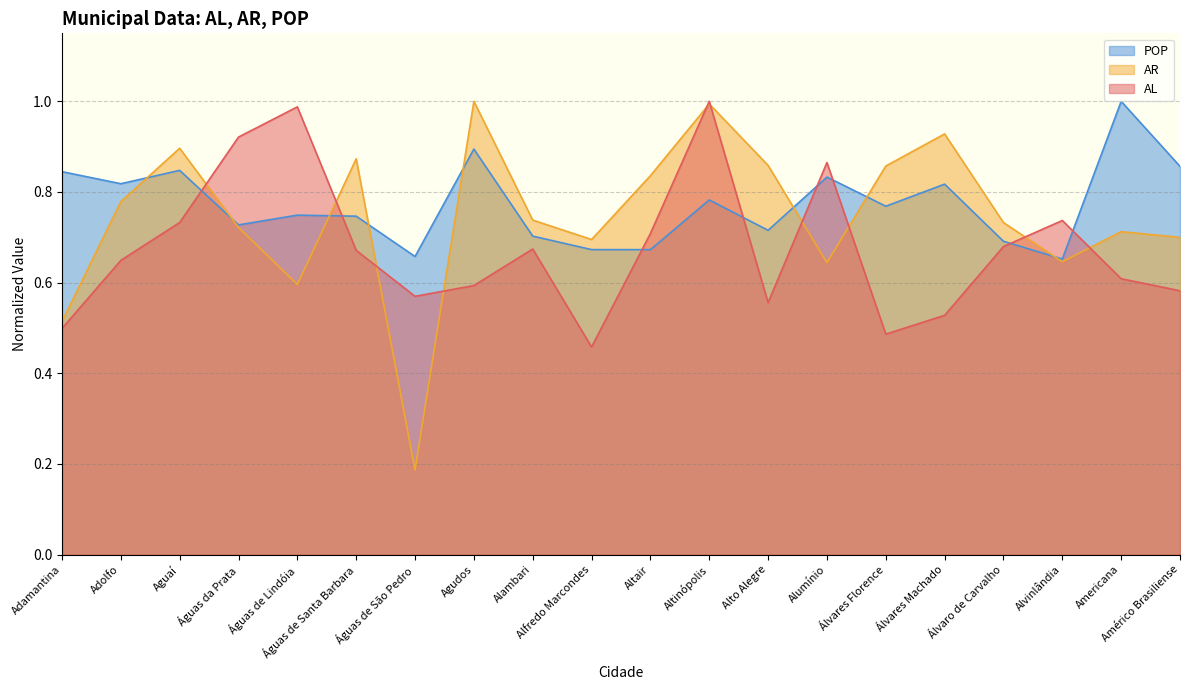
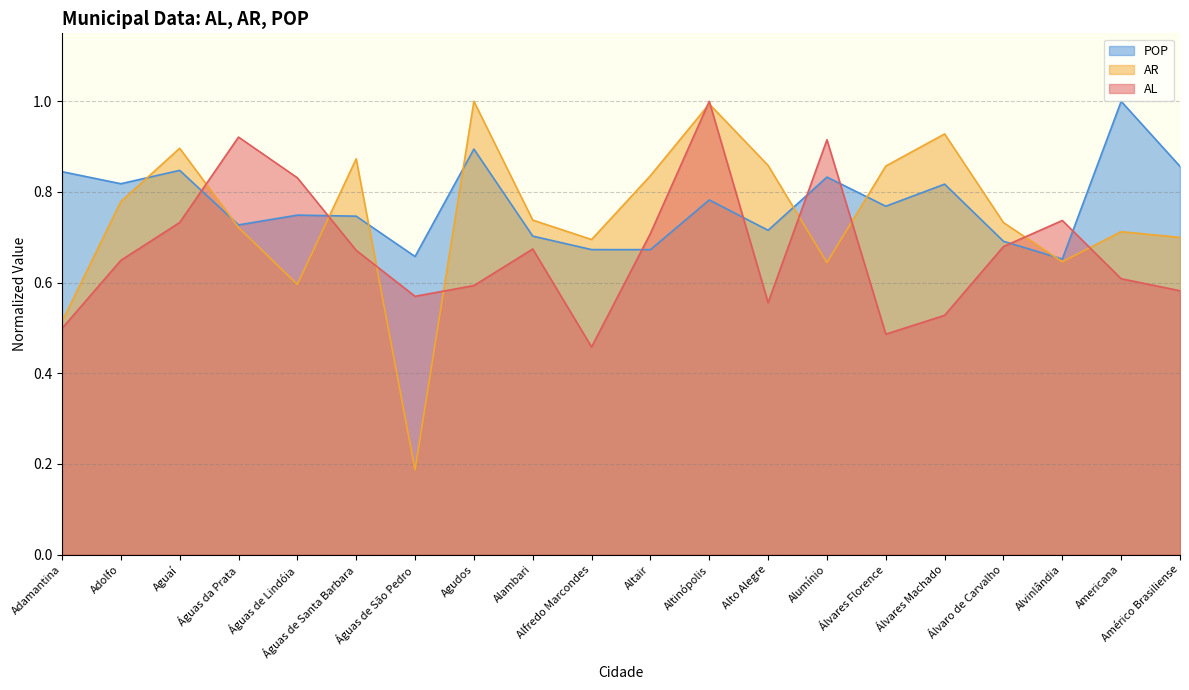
  {
    "POP": {
      "Adamantina": 0.84,
      "Adolfo": 0.82,
      "Aguaí": 0.85,
      "Águas da Prata": 0.73,
      "Águas de Lindóia": 0.75,
      "Águas de Santa Barbara": 0.75,
      "Águas de São Pedro": 0.66,
      "Agudos": 0.89,
      "Alambari": 0.70,
      "Alfredo Marcondes": 0.67,
      "Altair": 0.67,
      "Altinópolis": 0.78,
      "Alto Alegre": 0.72,
      "Alumínio": 0.83,
      "Álvares Florence": 0.77,
      "Álvares Machado": 0.82,
      "Álvaro de Carvalho": 0.69,
      "Alvinlândia": 0.65,
      "Americana": 1.00,
      "Américo Brasiliense": 0.86
    },
    "AR": {
      "Adamantina": 0.51,
      "Adolfo": 0.78,
      "Aguaí": 0.90,
      "Águas da Prata": 0.72,
      "Águas de Lindóia": 0.60,
      "Águas de Santa Barbara": 0.87,
      "Águas de São Pedro": 0.19,
      "Agudos": 1.00,
      "Alambari": 0.74,
      "Alfredo Marcondes": 0.70,
      "Altair": 0.84,
      "Altinópolis": 0.99,
      "Alto Alegre": 0.86,
      "Alumínio": 0.64,
      "Álvares Florence": 0.86,
      "Álvares Machado": 0.93,
      "Álvaro de Carvalho": 0.73,
      "Alvinlândia": 0.65,
      "Americana": 0.71,
      "Américo Brasiliense": 0.70
    },
    "AL": {
      "Adamantina": 0.50,
      "Adolfo": 0.65,
      "Aguaí": 0.73,
      "Águas da Prata": 0.92,
-     "Águas de Lindóia": 0.99,
+     "Águas de Lindóia": 0.83,
      "Águas de Santa Barbara": 0.67,
      "Águas de São Pedro": 0.57,
      "Agudos": 0.59,
      "Alambari": 0.67,
      "Alfredo Marcondes": 0.46,
      "Altair": 0.71,
      "Altinópolis": 1.00,
      "Alto Alegre": 0.56,
-     "Alumínio": 0.86,
+     "Alumínio": 0.92,
      "Álvares Florence": 0.49,
      "Álvares Machado": 0.53,
      "Álvaro de Carvalho": 0.68,
      "Alvinlândia": 0.74,
      "Americana": 0.61,
      "Américo Brasiliense": 0.58
    }
  }
